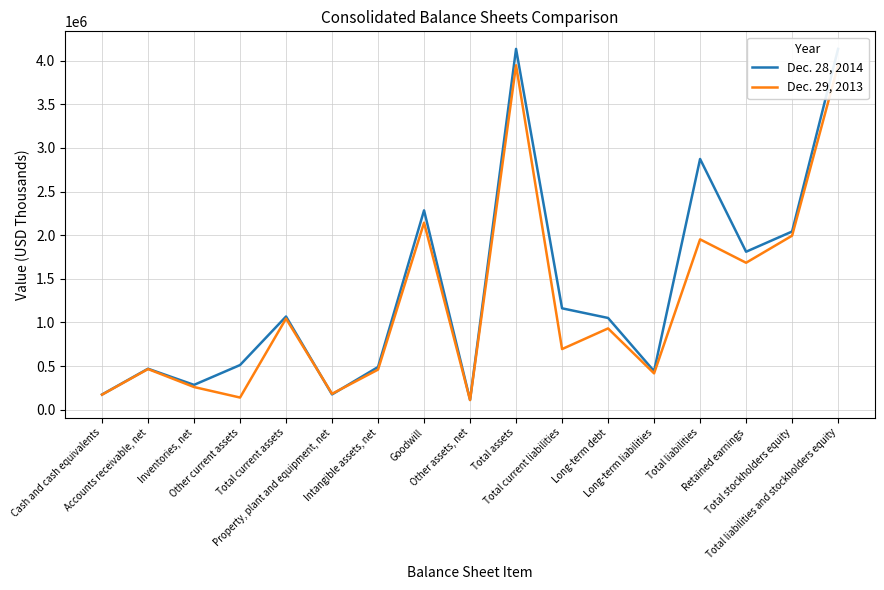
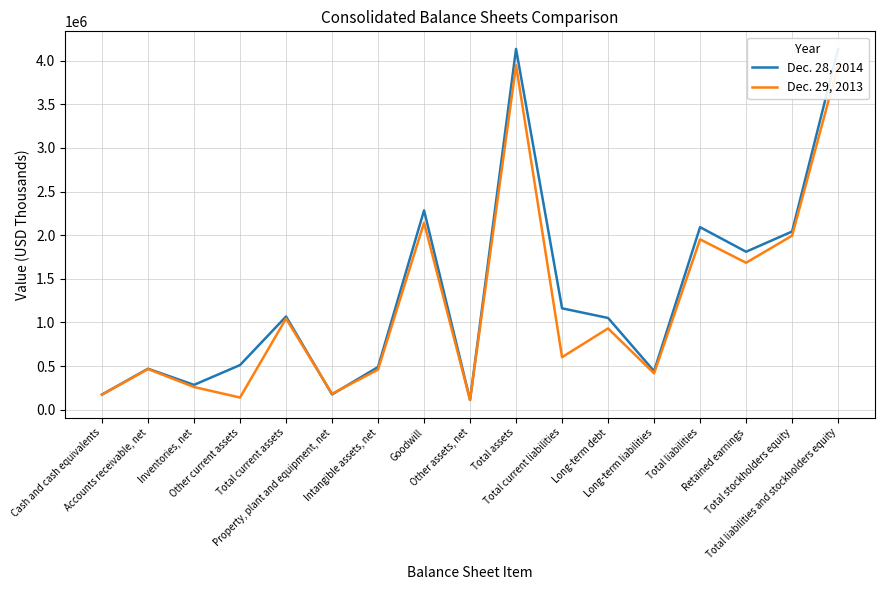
  {
    "Dec. 28, 2014": {
      "Other current assets": 500000,
      "Intangible assets, net": 500000,
      "Goodwill": 2300000,
      "Total assets": 4100000,
      "Total current liabilities": 1200000,
      "Long-term debt": 1100000,
-     "Total liabilities": 2900000,
+     "Total liabilities": 2100000,
      "Retained earnings": 1800000,
      "Total stockholders equity": 2000000
    },
    "Dec. 29, 2013": {
      "Other current assets": 100000,
      "Intangible assets, net": 500000,
      "Goodwill": 2100000,
      "Total assets": 3900000,
-     "Total current liabilities": 700000,
+     "Total current liabilities": 600000,
      "Long-term debt": 900000,
      "Total liabilities": 2000000,
      "Retained earnings": 1700000,
      "Total stockholders equity": 2000000
    }
  }
